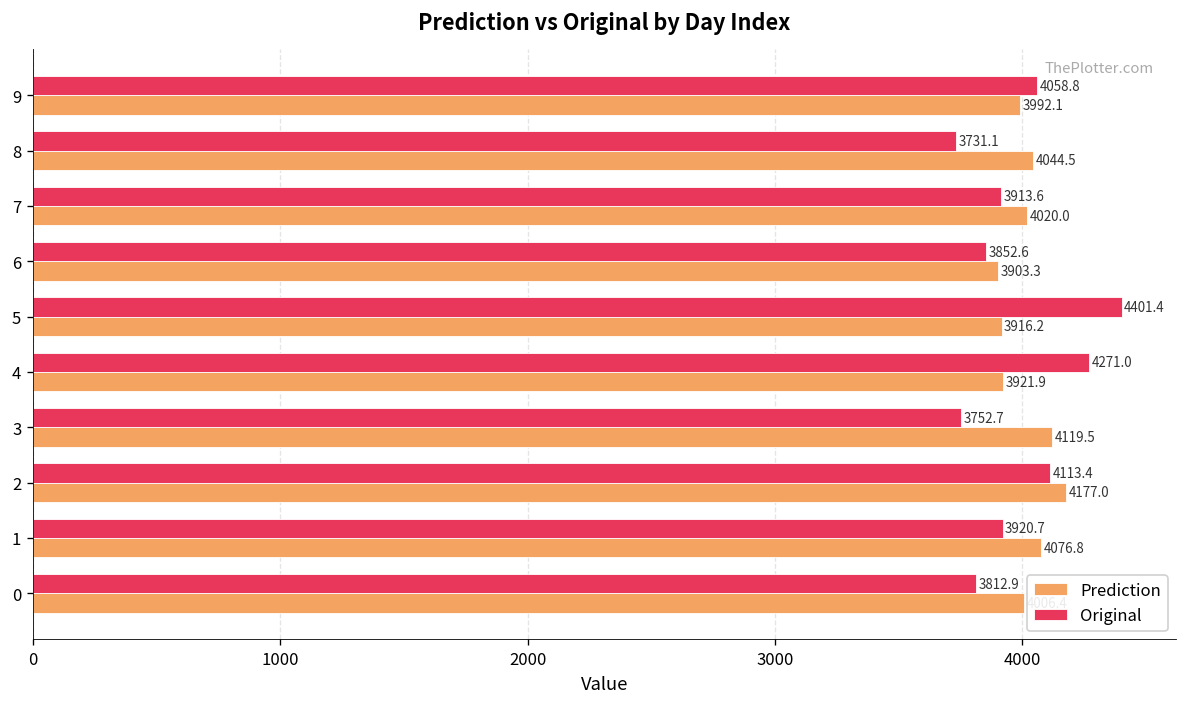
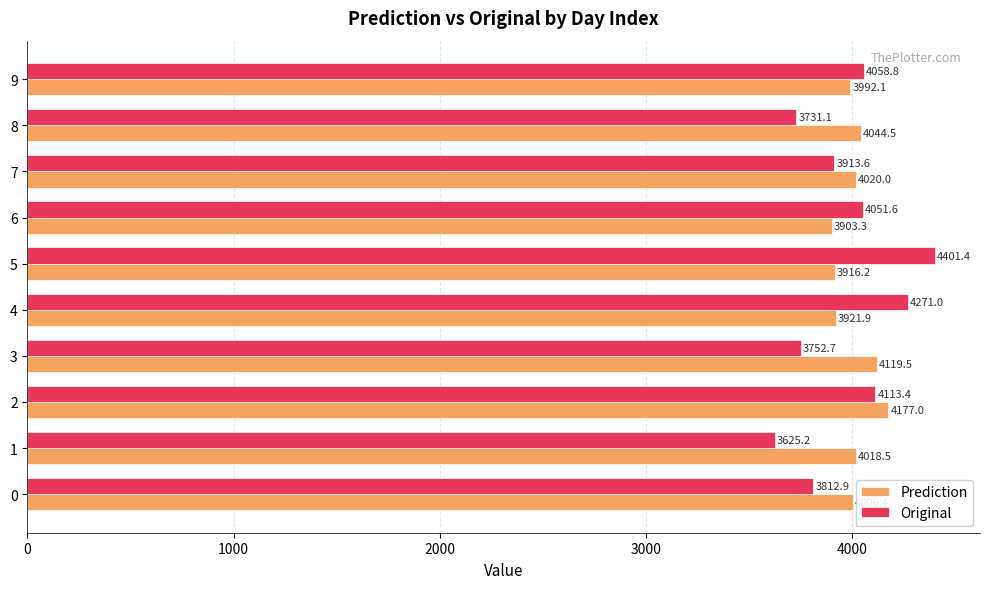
  {
    "Prediction": {
      "9": 3992.1,
      "8": 4044.5,
      "7": 4020.0,
      "6": 3903.3,
      "5": 3916.2,
      "4": 3921.9,
      "3": 4119.5,
      "2": 4177.0,
-     "1": 4076.8
+     "1": 4018.5
    },
    "Original": {
      "9": 4058.8,
      "8": 3731.1,
      "7": 3913.6,
-     "6": 3852.6,
+     "6": 4051.6,
      "5": 4401.4,
      "4": 4271.0,
      "3": 3752.7,
      "2": 4113.4,
-     "1": 3920.7,
+     "1": 3625.2,
      "0": 3812.9
    }
  }
